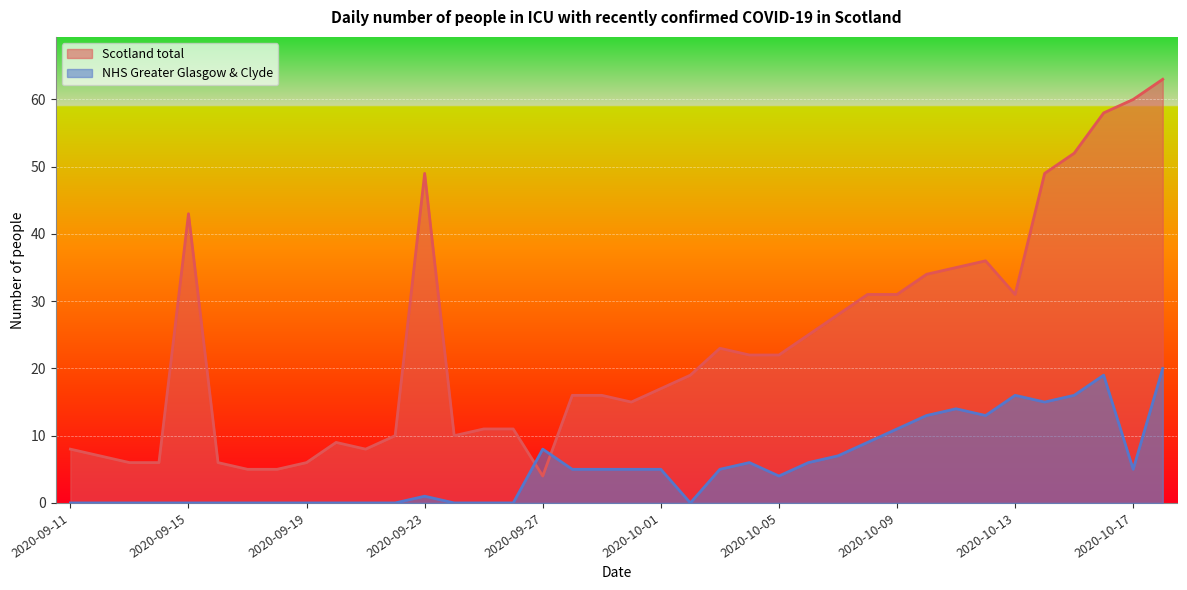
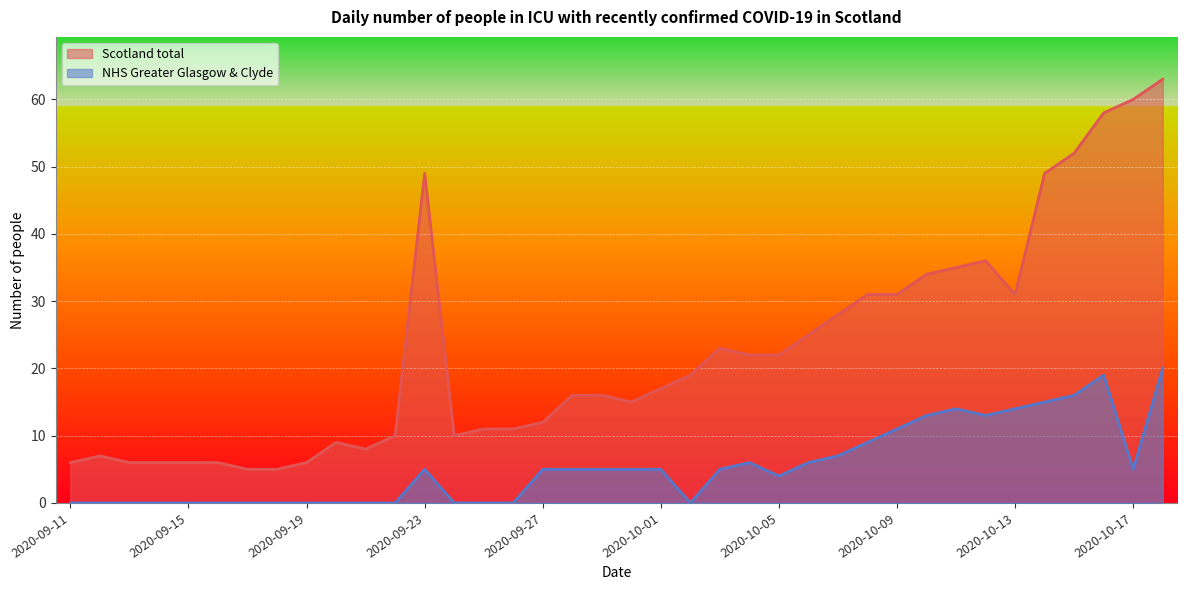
  {
    "Scotland total": {
-     "2020-09-11": 8,
-     "2020-09-15": 43,
+     "2020-09-11": 6,
+     "2020-09-15": 6,
      "2020-09-19": 6,
      "2020-09-23": 49,
-     "2020-09-27": 4,
+     "2020-09-27": 12,
      "2020-10-01": 17,
      "2020-10-05": 22,
      "2020-10-09": 31,
      "2020-10-13": 31,
      "2020-10-17": 60
    },
    "NHS Greater Glasgow & Clyde": {
      "2020-09-11": 0,
      "2020-09-15": 0,
      "2020-09-19": 0,
-     "2020-09-23": 1,
-     "2020-09-27": 8,
+     "2020-09-23": 5,
+     "2020-09-27": 5,
      "2020-10-01": 5,
      "2020-10-05": 4,
      "2020-10-09": 11,
-     "2020-10-13": 16,
+     "2020-10-13": 14,
      "2020-10-17": 5
    }
  }
